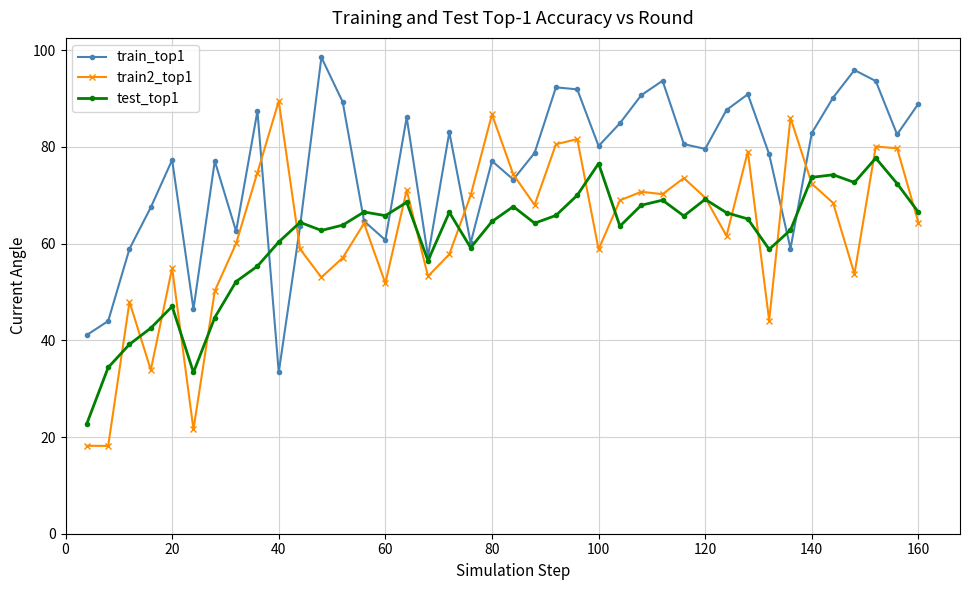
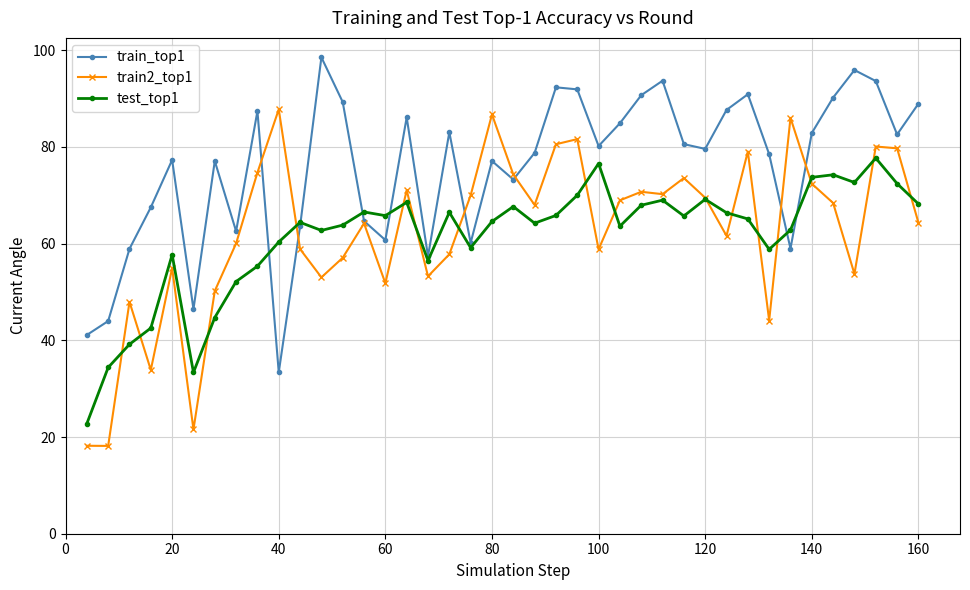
  {
    "train_top1": {
      "20": 77,
      "40": 33,
      "60": 61,
      "80": 77,
      "100": 80,
      "120": 80,
      "140": 83,
      "160": 89
    },
    "train2_top1": {
      "20": 55,
-     "40": 89,
+     "40": 88,
      "60": 52,
      "80": 87,
      "100": 59,
      "140": 72,
      "160": 64
    },
    "test_top1": {
-     "20": 47,
+     "20": 58,
      "40": 60,
      "60": 66,
      "80": 65,
      "100": 77,
      "140": 74,
-     "160": 67
+     "160": 68
    }
  }
